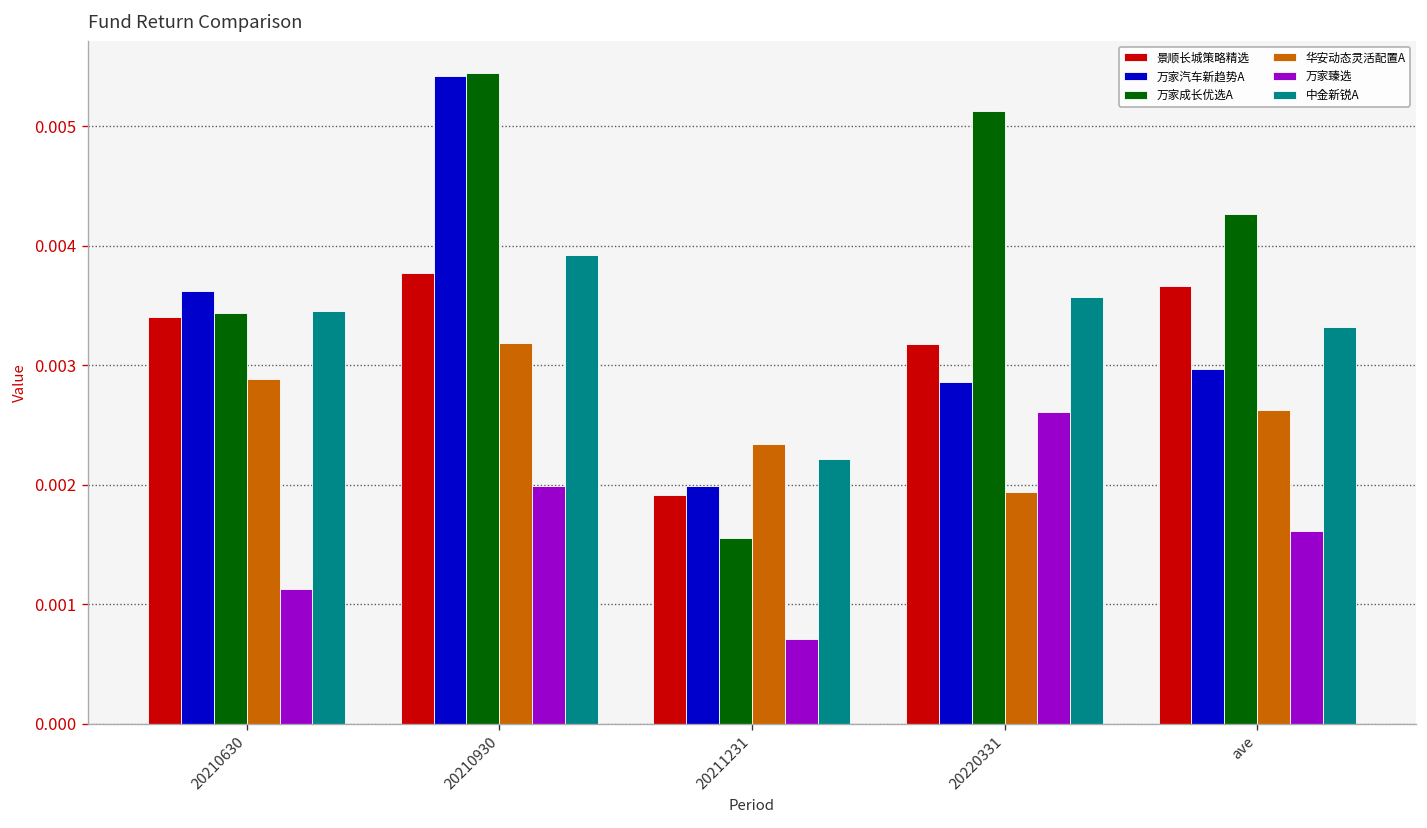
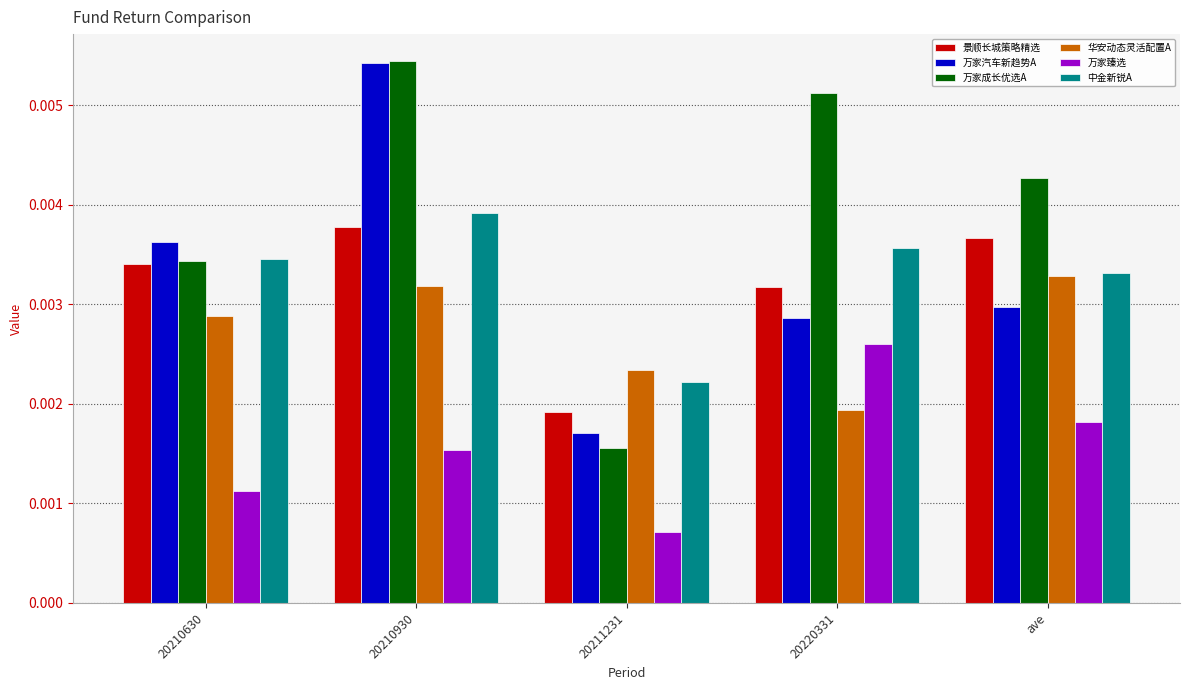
  {
    "景顺长城策略精选": {
      "20210630": 0.0034,
      "20210930": 0.0038,
      "20211231": 0.0019,
      "20220331": 0.0032,
      "ave": 0.0037
    },
    "万家汽车新趋势A": {
      "20210630": 0.0036,
      "20210930": 0.0054,
-     "20211231": 0.0020,
+     "20211231": 0.0017,
      "20220331": 0.0029,
      "ave": 0.0030
    },
    "万家成长优选A": {
      "20210630": 0.0034,
      "20210930": 0.0054,
      "20211231": 0.0016,
      "20220331": 0.0051,
      "ave": 0.0043
    },
    "华安动态灵活配置A": {
      "20210630": 0.0029,
      "20210930": 0.0032,
      "20211231": 0.0023,
      "20220331": 0.0019,
-     "ave": 0.0026
+     "ave": 0.0033
    },
    "万家臻选": {
      "20210630": 0.0011,
-     "20210930": 0.0020,
+     "20210930": 0.0015,
      "20211231": 0.0007,
      "20220331": 0.0026,
-     "ave": 0.0016
+     "ave": 0.0018
    },
    "中金新锐A": {
      "20210630": 0.0035,
      "20210930": 0.0039,
      "20211231": 0.0022,
      "20220331": 0.0036,
      "ave": 0.0033
    }
  }
